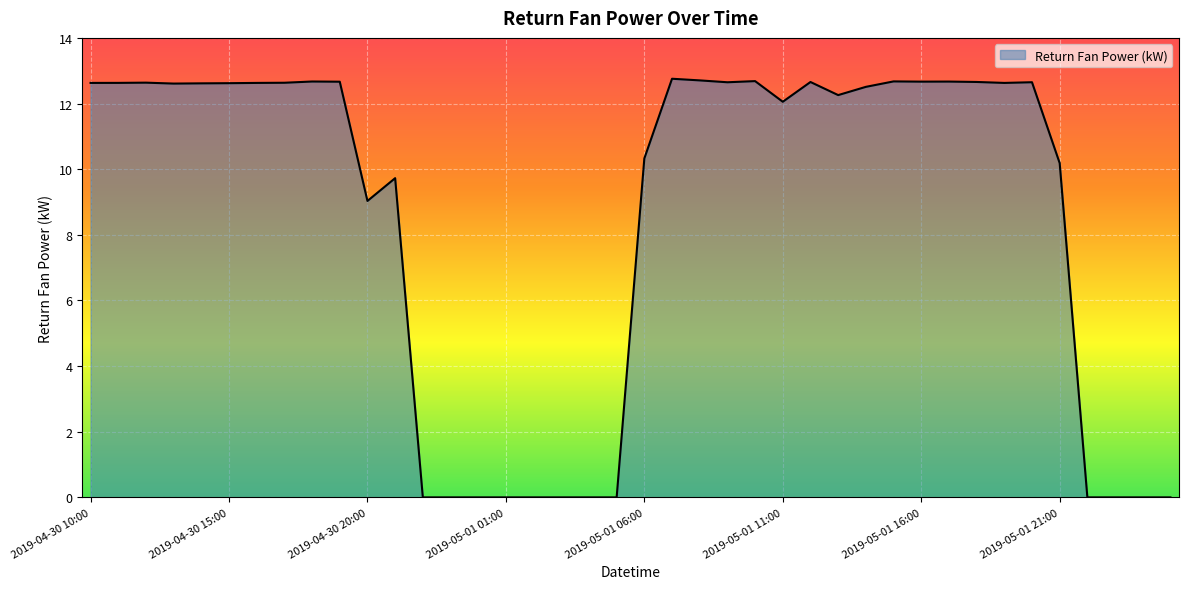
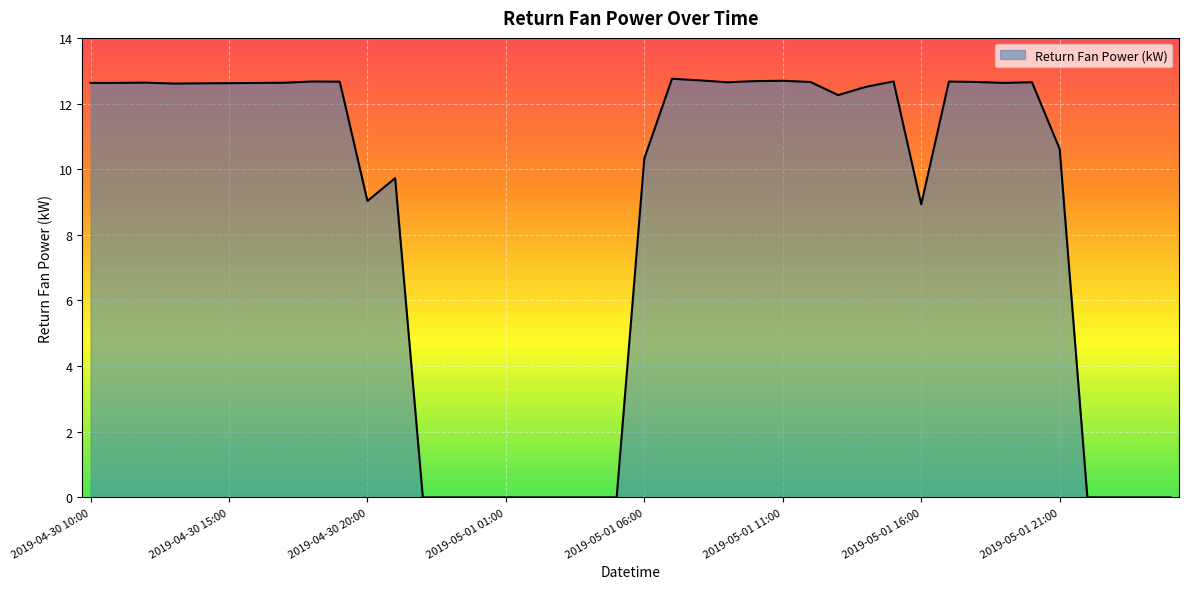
  {
    "2019-04-30 10:00": 12.6,
    "2019-04-30 15:00": 12.6,
    "2019-04-30 20:00": 9.0,
    "2019-05-01 01:00": 0.0,
    "2019-05-01 06:00": 10.3,
-   "2019-05-01 11:00": 12.1,
-   "2019-05-01 16:00": 12.7,
-   "2019-05-01 21:00": 10.2
+   "2019-05-01 11:00": 12.7,
+   "2019-05-01 16:00": 8.9,
+   "2019-05-01 21:00": 10.6
  }
